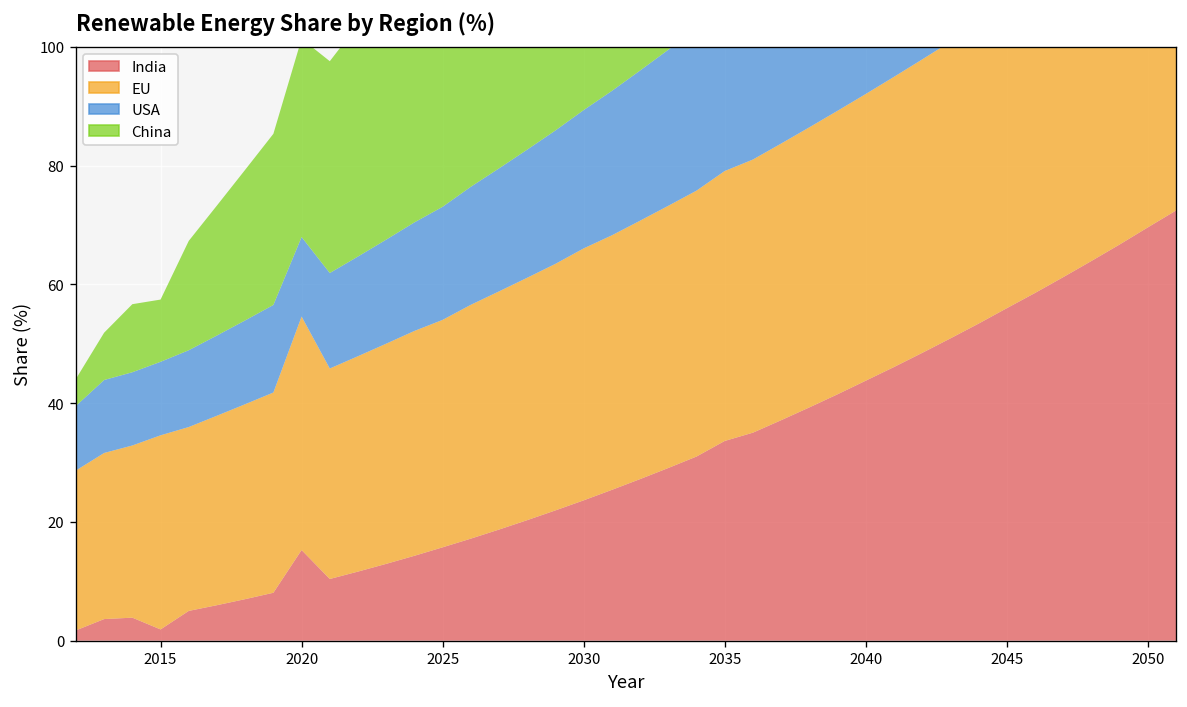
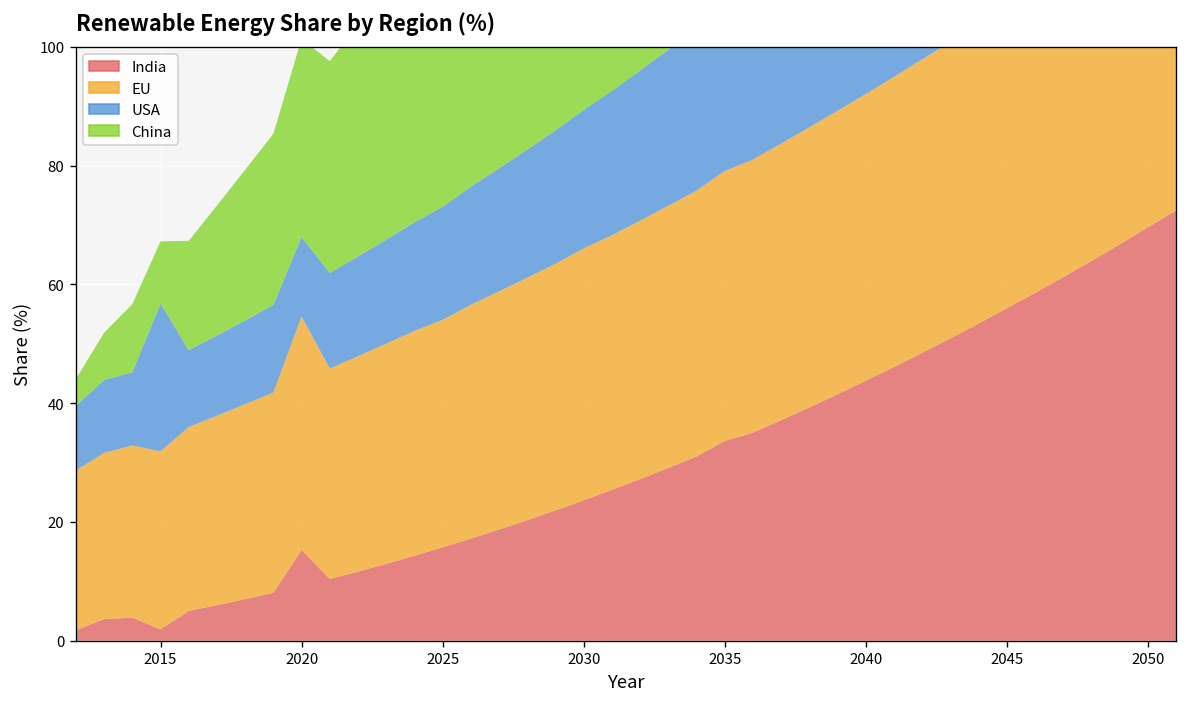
  {
    "India": {
      "2015": 2,
      "2020": 15,
      "2025": 16,
      "2030": 24,
      "2035": 34,
      "2040": 44,
      "2045": 56,
      "2050": 70
    },
    "EU": {
-     "2015": 33,
+     "2015": 30,
      "2020": 39,
      "2025": 38,
      "2030": 42,
      "2035": 45,
      "2040": 48
    },
    "USA": {
-     "2015": 12,
+     "2015": 25,
      "2020": 13,
      "2025": 19,
      "2030": 23
    },
    "China": {
      "2015": 10
    }
  }
